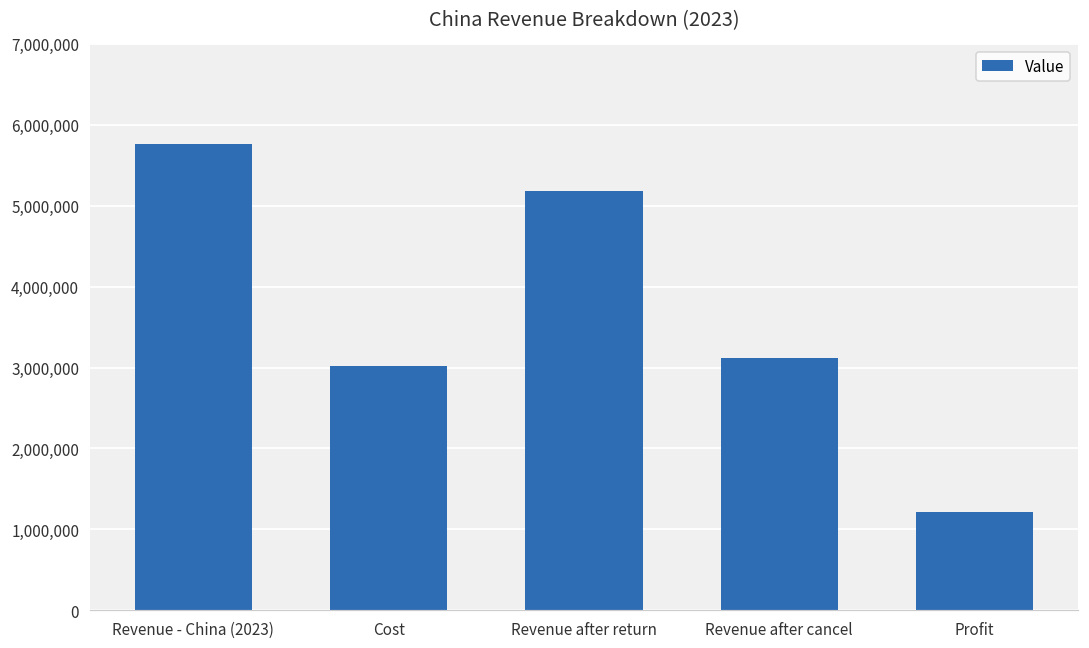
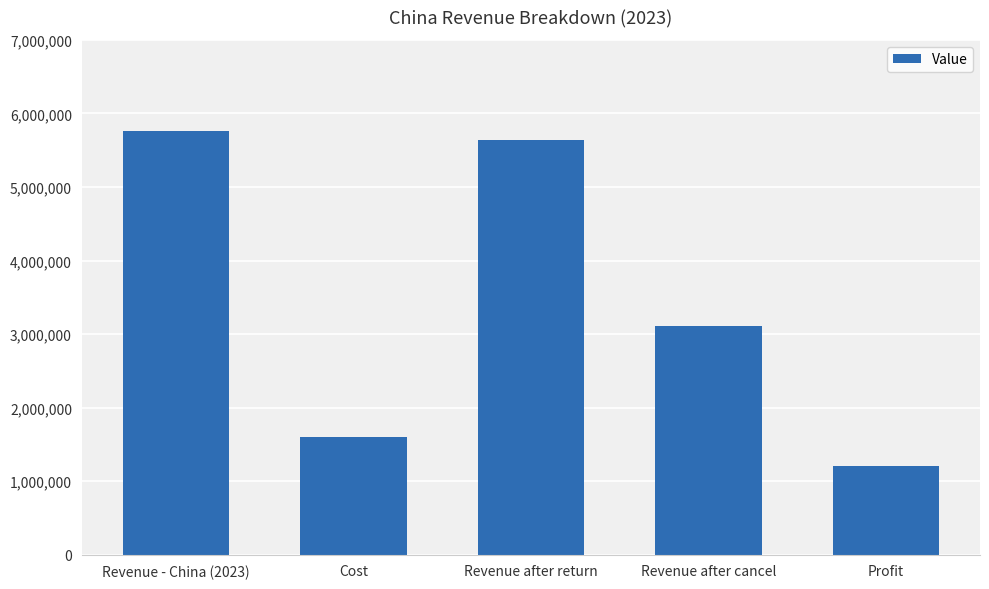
  {
    "Revenue - China (2023)": "5,800,000",
-   "Cost": "3,000,000",
-   "Revenue after return": "5,200,000",
+   "Cost": "1,600,000",
+   "Revenue after return": "5,600,000",
    "Revenue after cancel": "3,100,000",
    "Profit": "1,200,000"
  }
